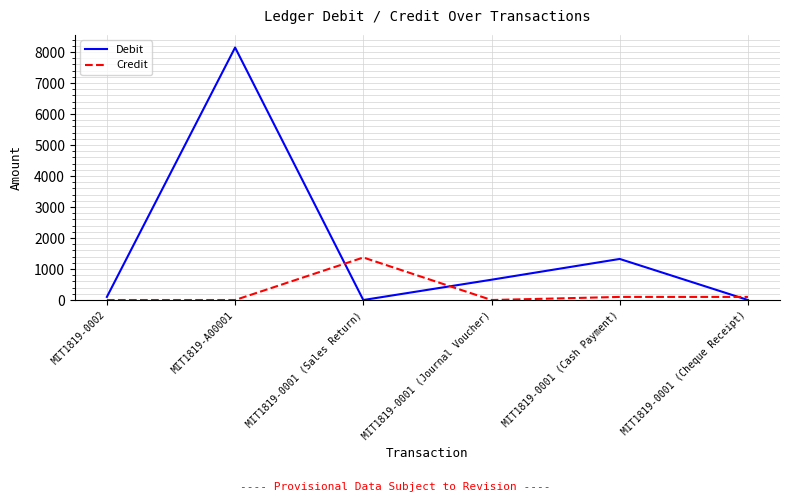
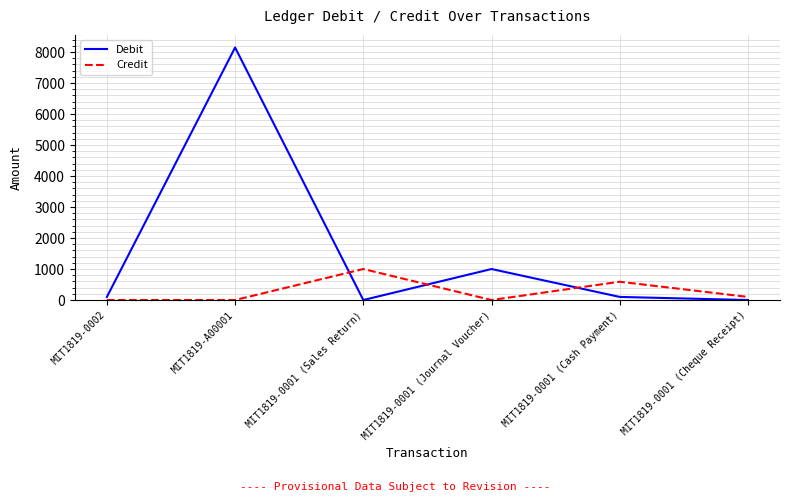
  {
    "Debit": {
      "MIT1819-0002": 100,
      "MIT1819-A00001": 8100,
      "MIT1819-0001 (Sales Return)": 0,
-     "MIT1819-0001 (Journal Voucher)": 700,
-     "MIT1819-0001 (Cash Payment)": 1300,
+     "MIT1819-0001 (Journal Voucher)": 1000,
+     "MIT1819-0001 (Cash Payment)": 100,
      "MIT1819-0001 (Cheque Receipt)": 0
    },
    "Credit": {
      "MIT1819-0002": 0,
      "MIT1819-A00001": 0,
-     "MIT1819-0001 (Sales Return)": 1400,
+     "MIT1819-0001 (Sales Return)": 1000,
      "MIT1819-0001 (Journal Voucher)": 0,
-     "MIT1819-0001 (Cash Payment)": 100,
+     "MIT1819-0001 (Cash Payment)": 600,
      "MIT1819-0001 (Cheque Receipt)": 100
    }
  }
